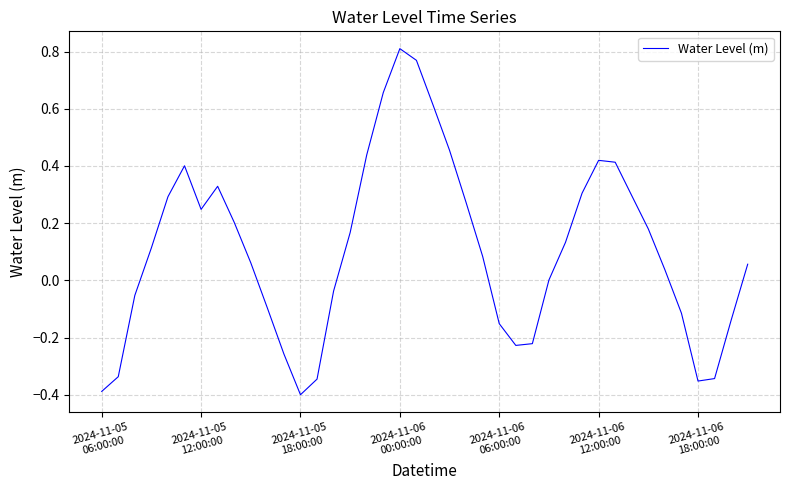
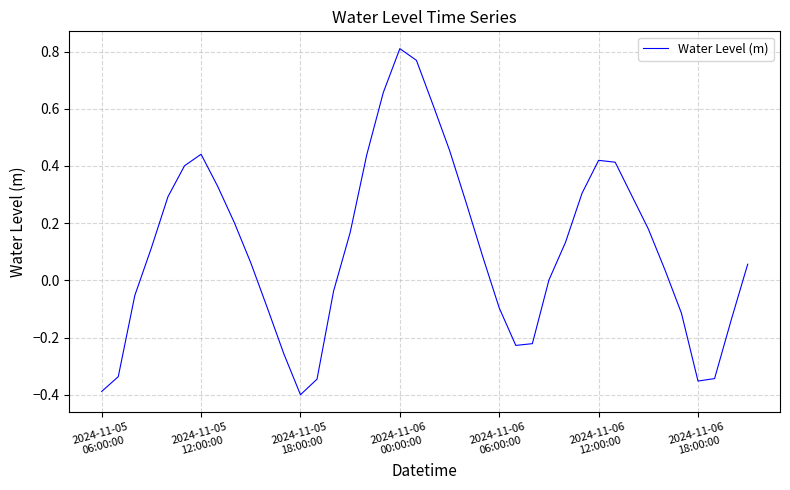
  {
    "2024-11-05 06:00:00": -0.39,
-   "2024-11-05 12:00:00": 0.25,
+   "2024-11-05 12:00:00": 0.44,
    "2024-11-05 18:00:00": -0.40,
    "2024-11-06 00:00:00": 0.81,
-   "2024-11-06 06:00:00": -0.15,
+   "2024-11-06 06:00:00": -0.10,
    "2024-11-06 12:00:00": 0.42,
    "2024-11-06 18:00:00": -0.35
  }
